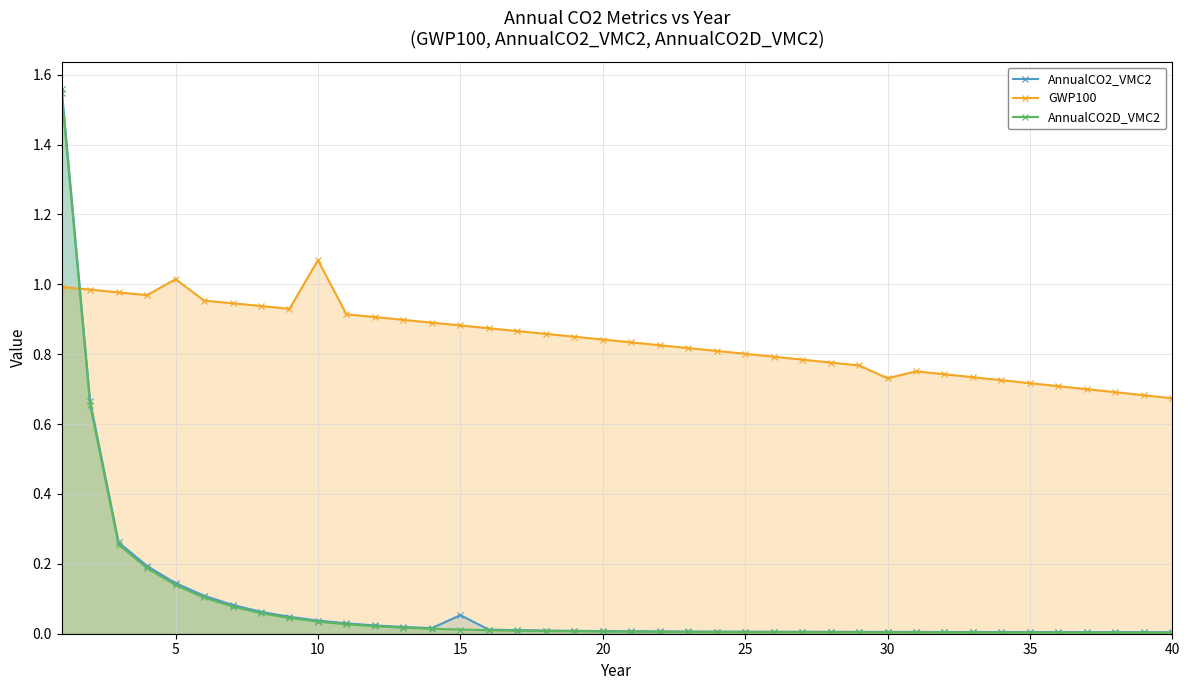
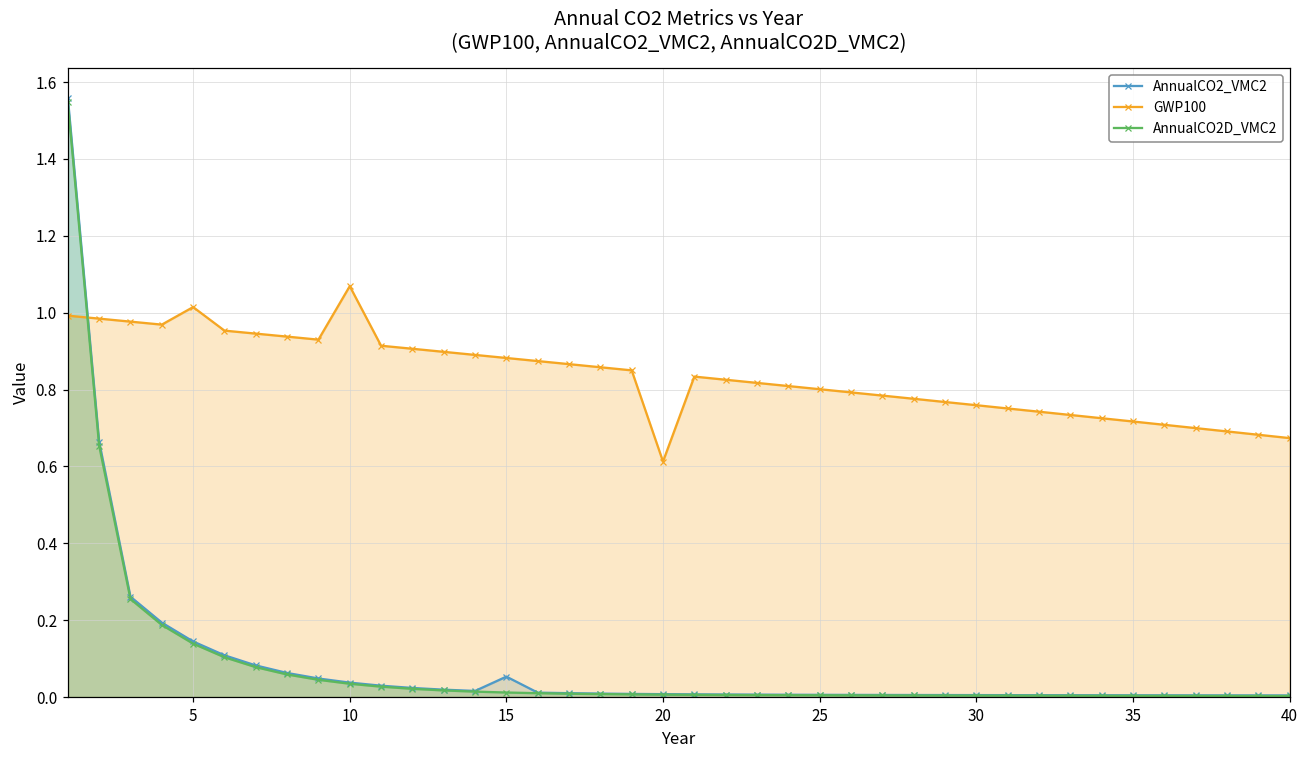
  {
    "AnnualCO2_VMC2": {
      "15": 0.05
    },
    "GWP100": {
      "5": 1.01,
      "10": 1.07,
      "15": 0.88,
-     "20": 0.84,
+     "20": 0.61,
      "25": 0.80,
-     "30": 0.73,
+     "30": 0.76,
      "35": 0.72,
      "40": 0.67
    },
    "AnnualCO2D_VMC2": {
      "15": 0.01
    }
  }
